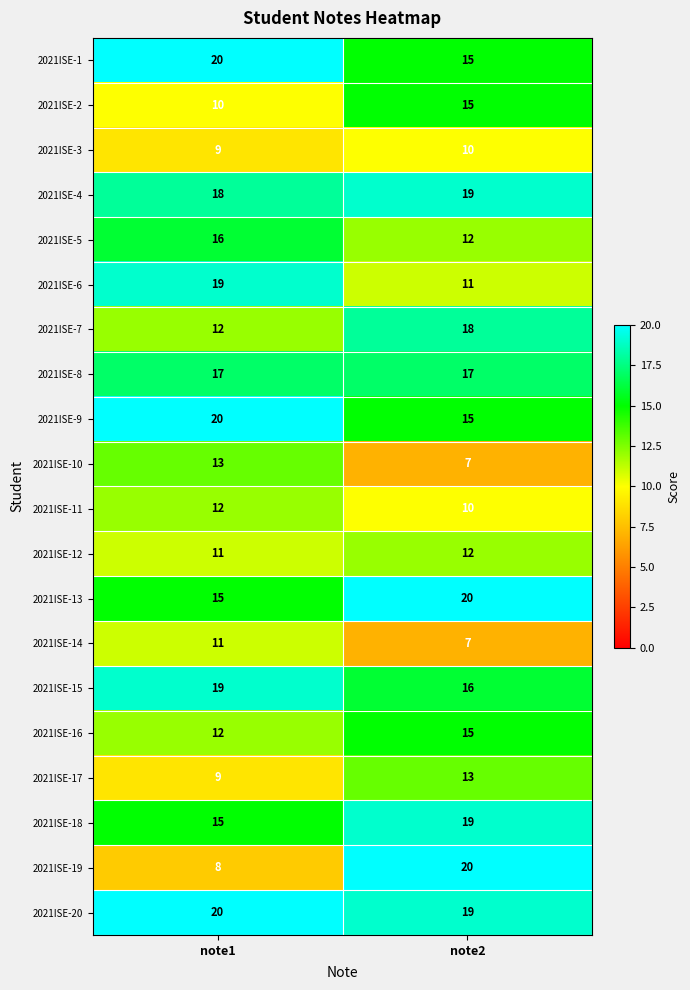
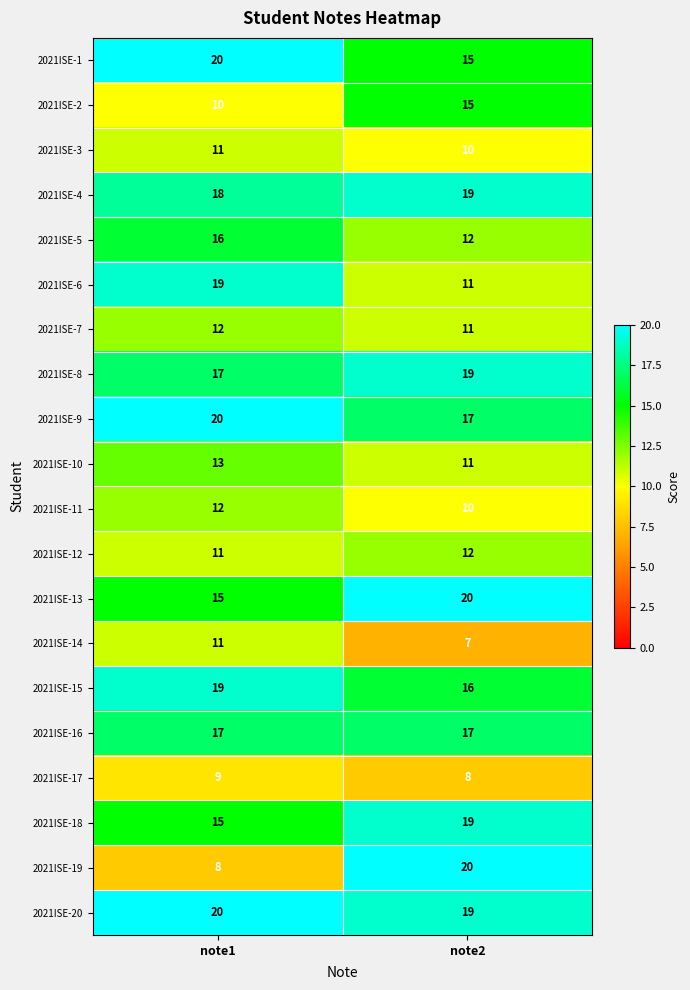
  {
    "2021ISE-1": {
      "note1": 20,
      "note2": 15
    },
    "2021ISE-2": {
      "note1": 10,
      "note2": 15
    },
    "2021ISE-3": {
-     "note1": 9,
+     "note1": 11,
      "note2": 10
    },
    "2021ISE-4": {
      "note1": 18,
      "note2": 19
    },
    "2021ISE-5": {
      "note1": 16,
      "note2": 12
    },
    "2021ISE-6": {
      "note1": 19,
      "note2": 11
    },
    "2021ISE-7": {
      "note1": 12,
-     "note2": 18
+     "note2": 11
    },
    "2021ISE-8": {
      "note1": 17,
-     "note2": 17
+     "note2": 19
    },
    "2021ISE-9": {
      "note1": 20,
-     "note2": 15
+     "note2": 17
    },
    "2021ISE-10": {
      "note1": 13,
-     "note2": 7
+     "note2": 11
    },
    "2021ISE-11": {
      "note1": 12,
      "note2": 10
    },
    "2021ISE-12": {
      "note1": 11,
      "note2": 12
    },
    "2021ISE-13": {
      "note1": 15,
      "note2": 20
    },
    "2021ISE-14": {
      "note1": 11,
      "note2": 7
    },
    "2021ISE-15": {
      "note1": 19,
      "note2": 16
    },
    "2021ISE-16": {
-     "note1": 12,
-     "note2": 15
+     "note1": 17,
+     "note2": 17
    },
    "2021ISE-17": {
      "note1": 9,
-     "note2": 13
+     "note2": 8
    },
    "2021ISE-18": {
      "note1": 15,
      "note2": 19
    },
    "2021ISE-19": {
      "note1": 8,
      "note2": 20
    },
    "2021ISE-20": {
      "note1": 20,
      "note2": 19
    }
  }
